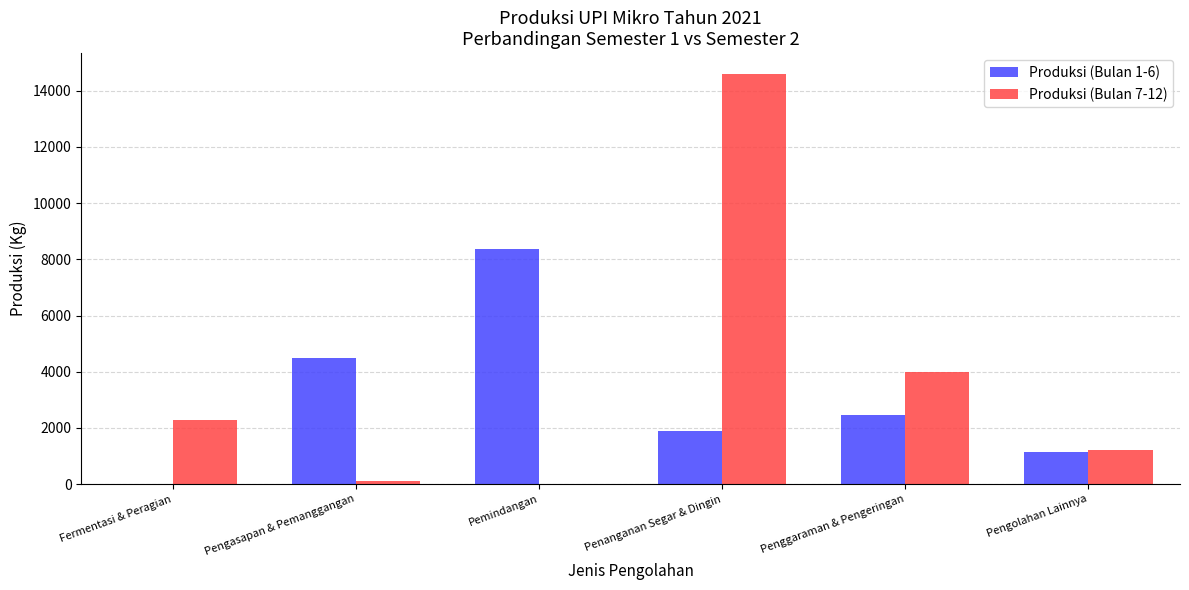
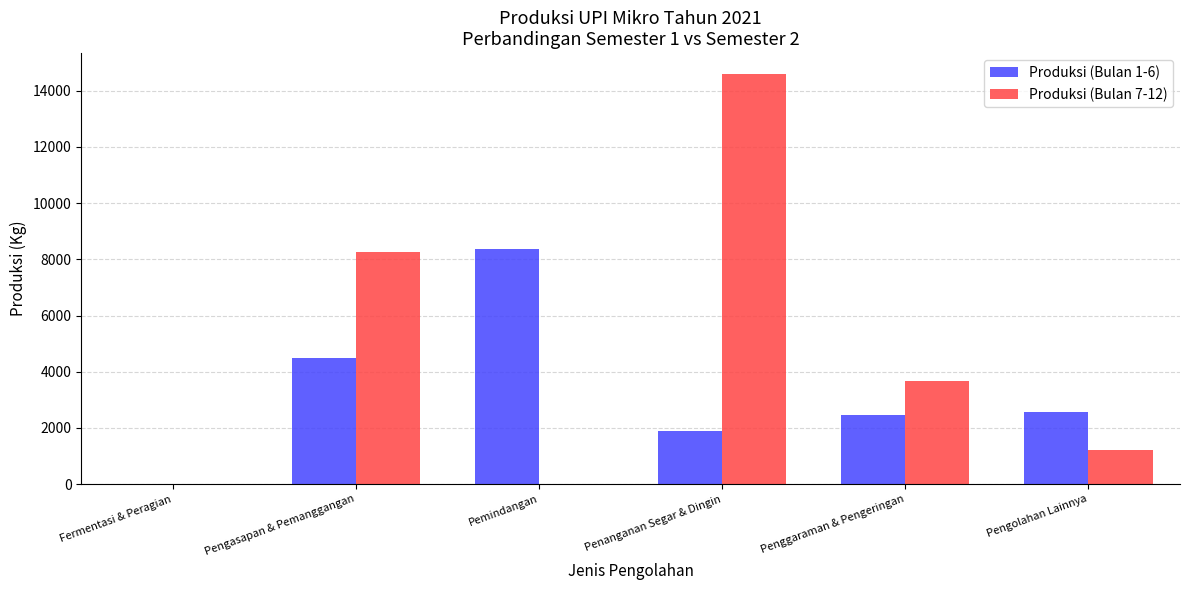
  {
    "Produksi (Bulan 1-6)": {
      "Pengasapan & Pemanggangan": 4500,
      "Pemindangan": 8400,
      "Penanganan Segar & Dingin": 1900,
      "Penggaraman & Pengeringan": 2500,
-     "Pengolahan Lainnya": 1200
+     "Pengolahan Lainnya": 2600
    },
    "Produksi (Bulan 7-12)": {
-     "Fermentasi & Peragian": 2300,
-     "Pengasapan & Pemanggangan": 100,
+     "Fermentasi & Peragian": 0,
+     "Pengasapan & Pemanggangan": 8300,
      "Penanganan Segar & Dingin": 14600,
-     "Penggaraman & Pengeringan": 4000,
+     "Penggaraman & Pengeringan": 3700,
      "Pengolahan Lainnya": 1200
    }
  }
